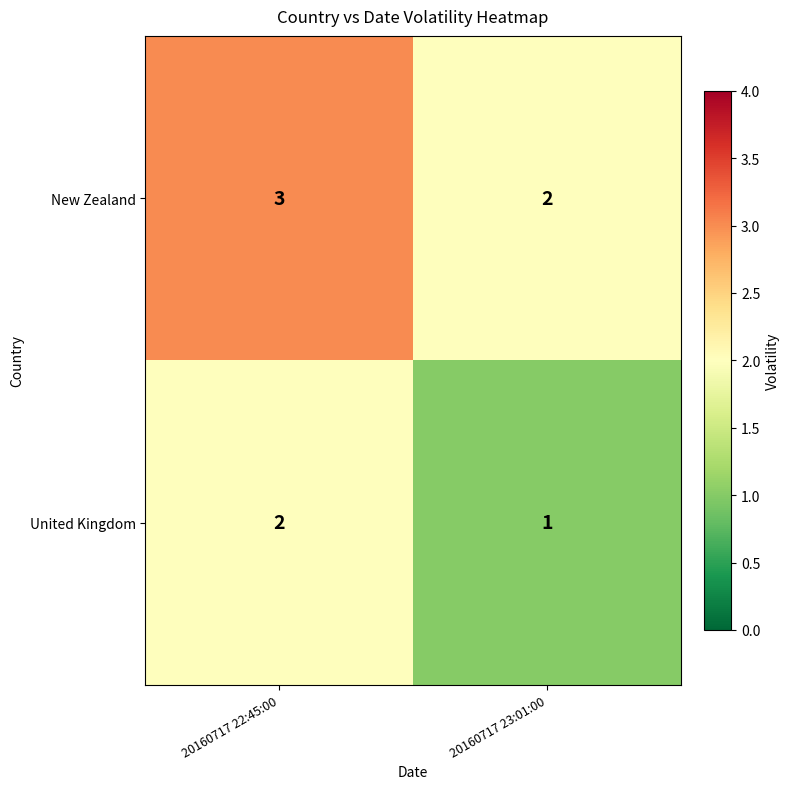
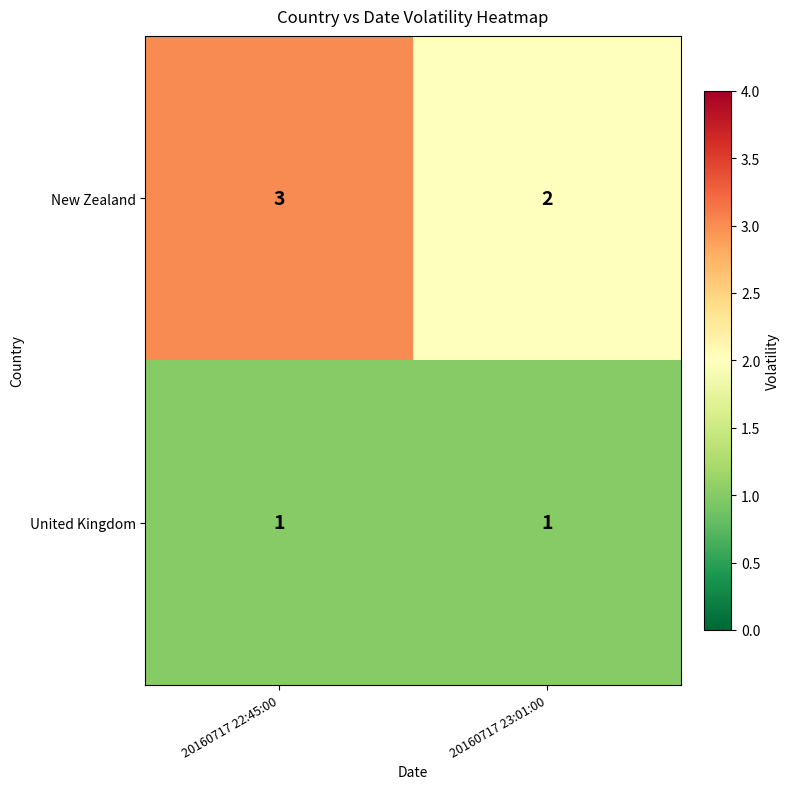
  {
    "New Zealand": {
      "20160717 22:45:00": 3,
      "20160717 23:01:00": 2
    },
    "United Kingdom": {
-     "20160717 22:45:00": 2,
+     "20160717 22:45:00": 1,
      "20160717 23:01:00": 1
    }
  }
